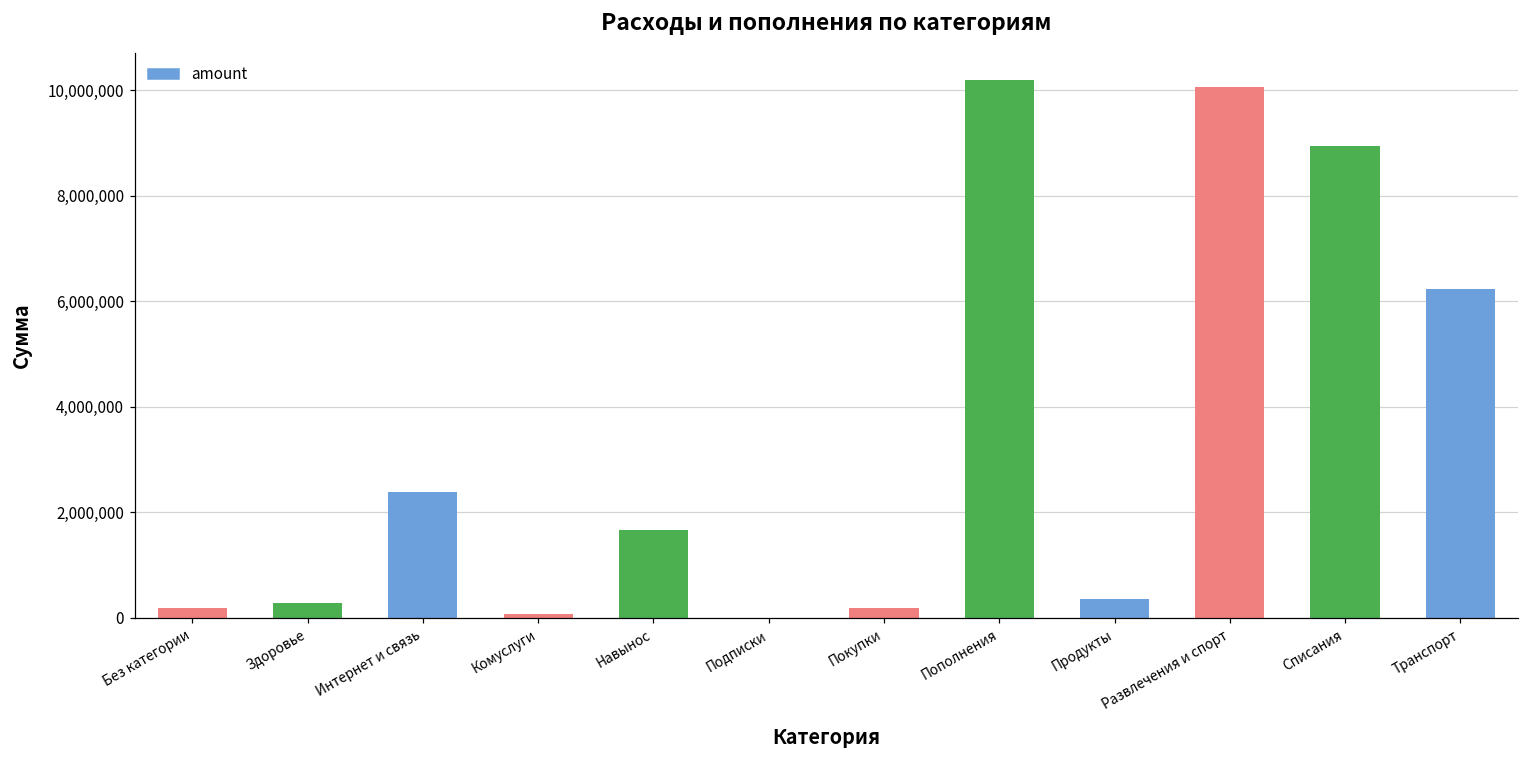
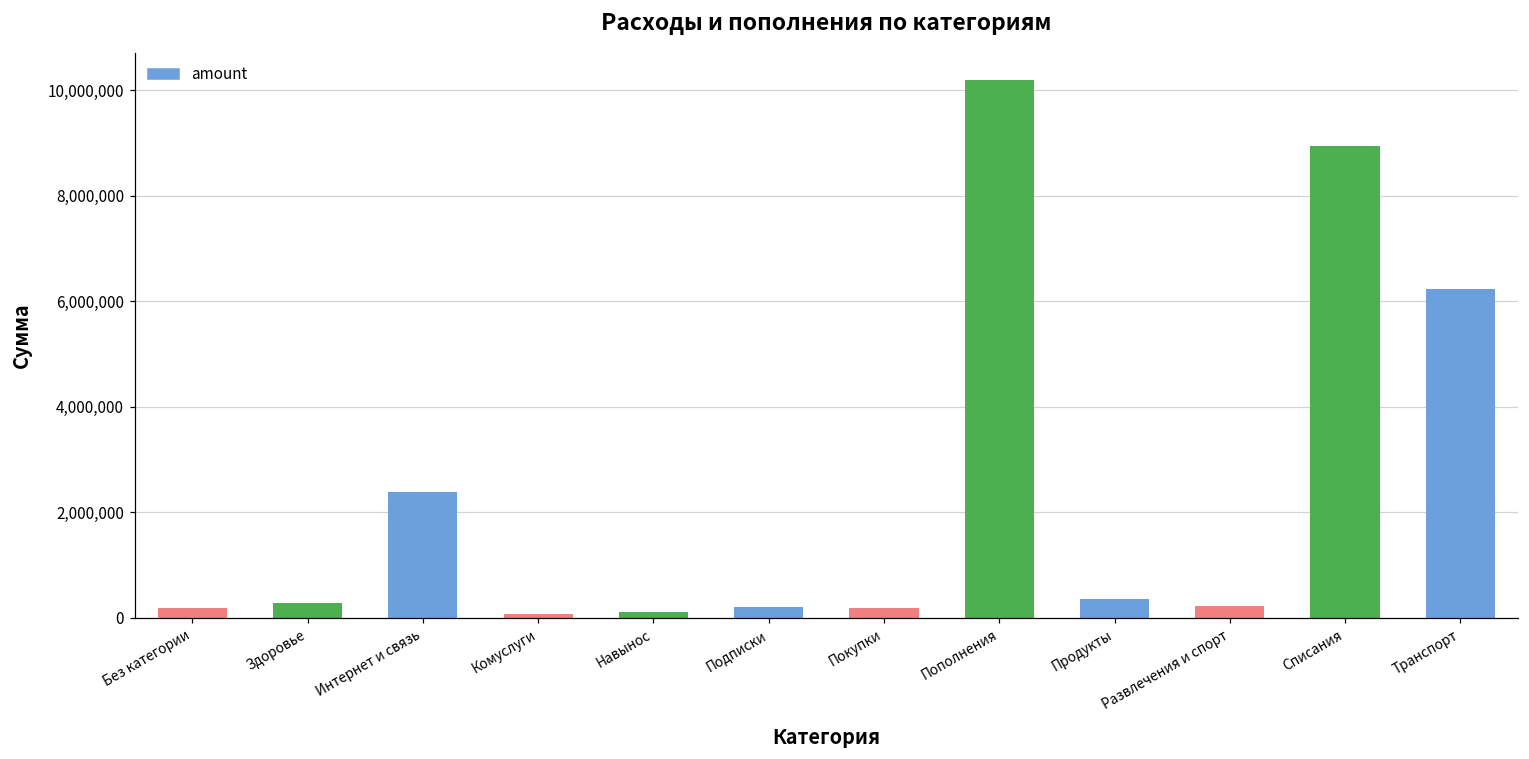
  {
    "Без категории": "200,000",
    "Здоровье": "300,000",
    "Интернет и связь": "2,400,000",
    "Комуслуги": "100,000",
-   "Навынос": "1,700,000",
-   "Подписки": "0",
+   "Навынос": "100,000",
+   "Подписки": "200,000",
    "Покупки": "200,000",
    "Пополнения": "10,200,000",
    "Продукты": "400,000",
-   "Развлечения и спорт": "10,100,000",
+   "Развлечения и спорт": "200,000",
    "Списания": "8,900,000",
    "Транспорт": "6,200,000"
  }
